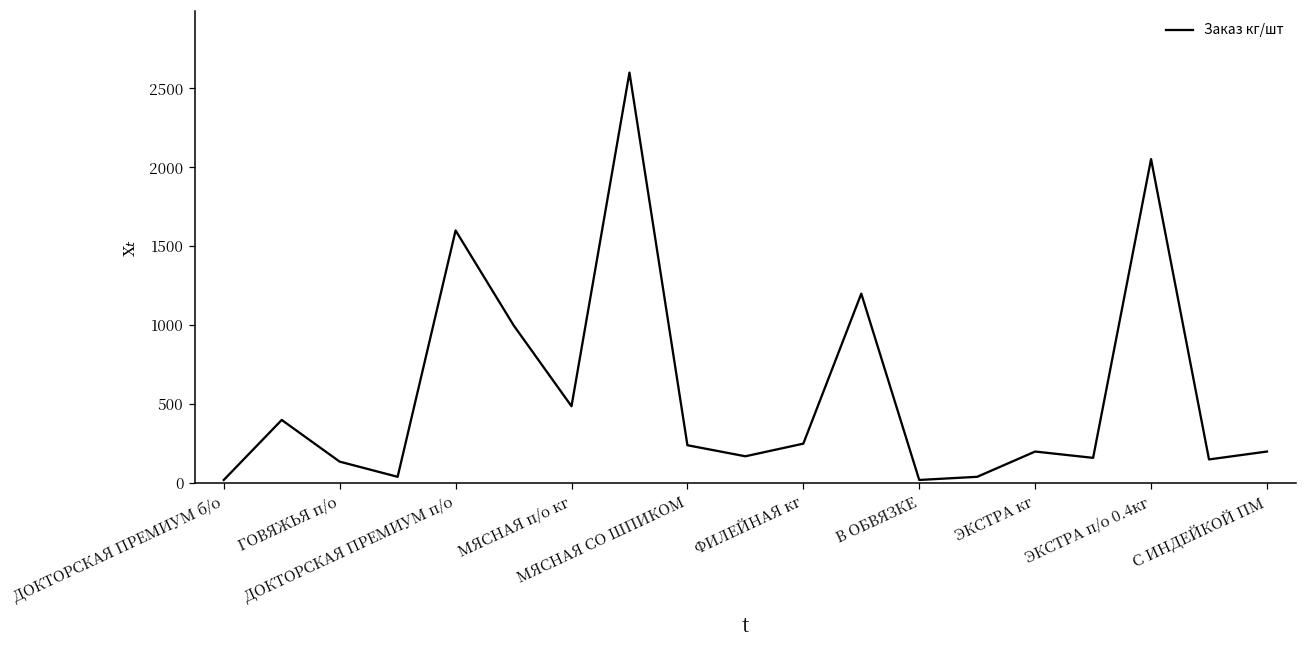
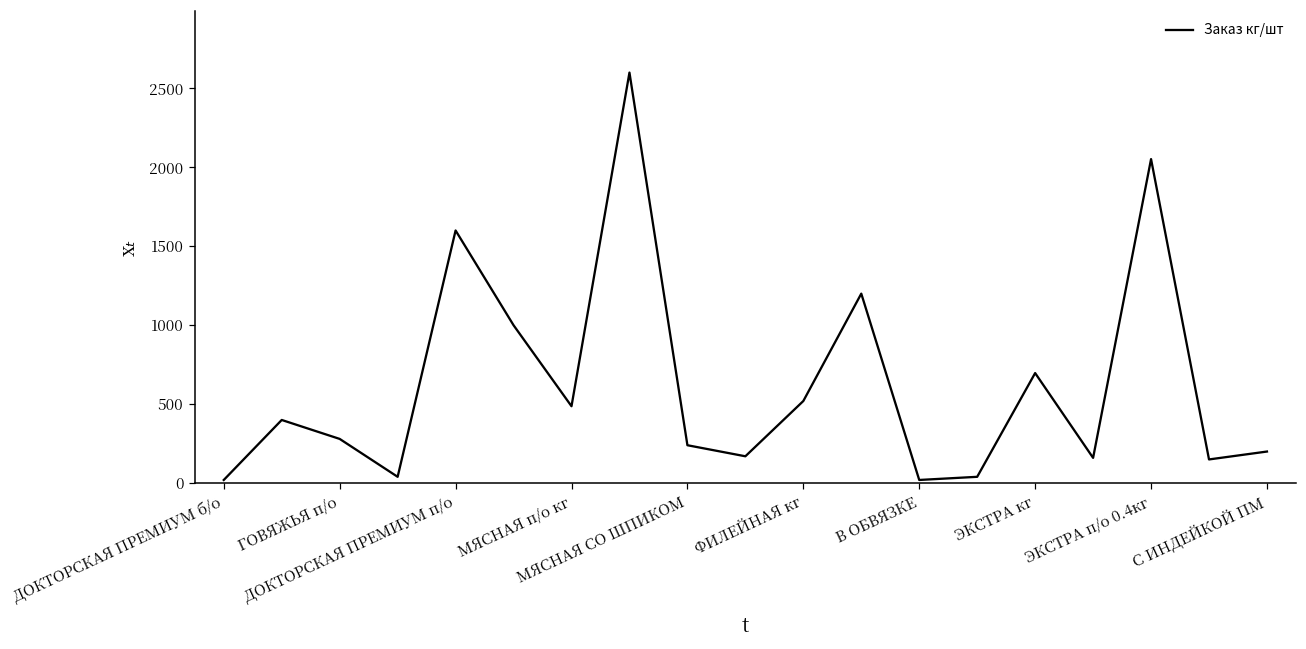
  {
    "ДОКТОРСКАЯ ПРЕМИУМ б/о": 20,
-   "ГОВЯЖЬЯ п/о": 140,
+   "ГОВЯЖЬЯ п/о": 280,
    "ДОКТОРСКАЯ ПРЕМИУМ п/о": 1600,
    "МЯСНАЯ п/о кг": 490,
    "МЯСНАЯ СО ШПИКОМ": 240,
-   "ФИЛЕЙНАЯ кг": 250,
+   "ФИЛЕЙНАЯ кг": 520,
    "В ОБВЯЗКЕ": 20,
-   "ЭКСТРА кг": 200,
+   "ЭКСТРА кг": 700,
    "ЭКСТРА п/о 0.4кг": 2050,
    "С ИНДЕЙКОЙ ПМ": 200
  }
